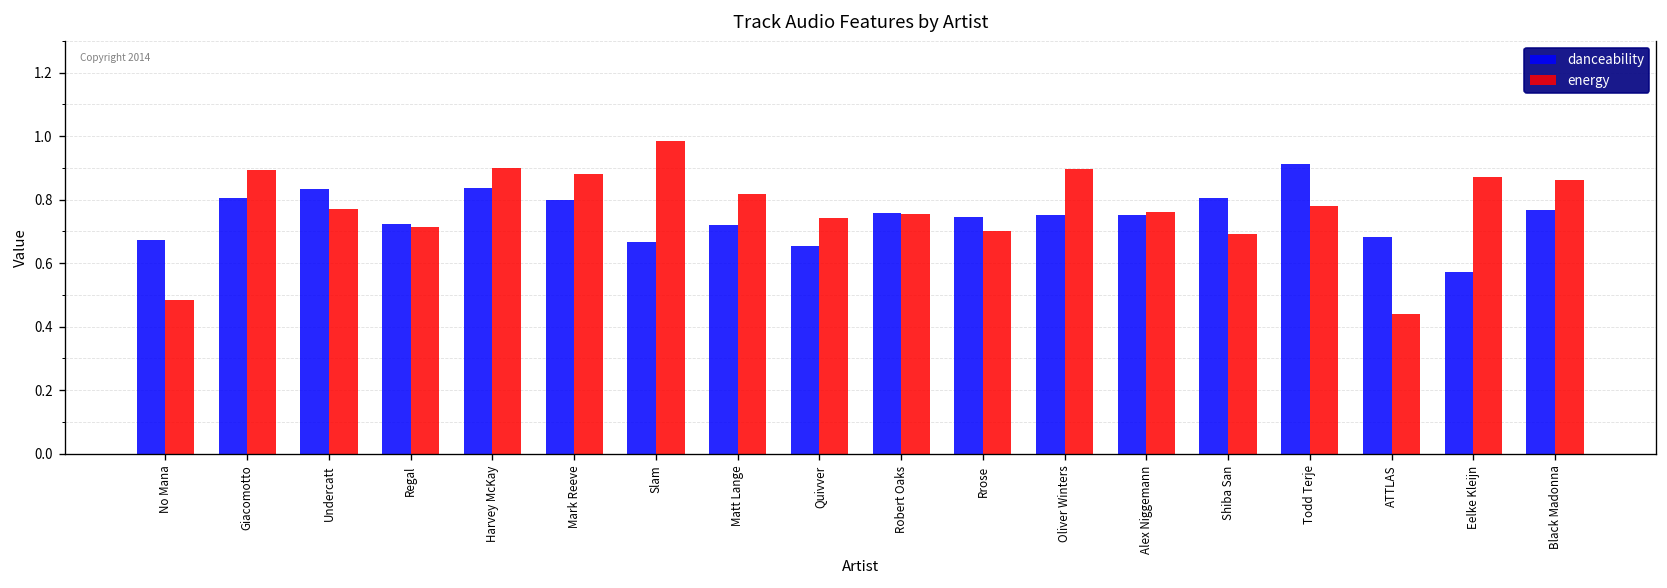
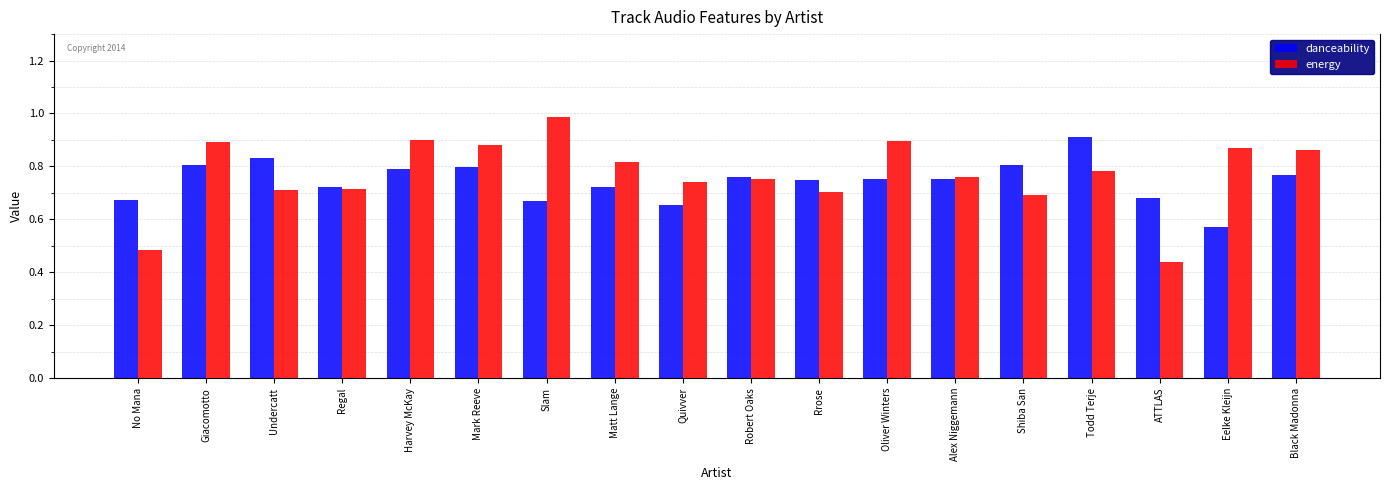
  {
    "danceability": {
      "No Mana": 0.67,
      "Giacomotto": 0.81,
      "Undercatt": 0.83,
      "Regal": 0.72,
-     "Harvey McKay": 0.84,
+     "Harvey McKay": 0.79,
      "Mark Reeve": 0.80,
      "Slam": 0.67,
      "Matt Lange": 0.72,
      "Quivver": 0.65,
      "Robert Oaks": 0.76,
      "Rrose": 0.75,
      "Oliver Winters": 0.75,
      "Alex Niggemann": 0.75,
      "Shiba San": 0.81,
      "Todd Terje": 0.91,
      "ATTLAS": 0.68,
      "Eelke Kleijn": 0.57,
      "Black Madonna": 0.77
    },
    "energy": {
      "No Mana": 0.48,
      "Giacomotto": 0.89,
-     "Undercatt": 0.77,
+     "Undercatt": 0.71,
      "Regal": 0.71,
      "Harvey McKay": 0.90,
      "Mark Reeve": 0.88,
      "Slam": 0.99,
      "Matt Lange": 0.82,
      "Quivver": 0.74,
      "Robert Oaks": 0.75,
      "Rrose": 0.70,
      "Oliver Winters": 0.90,
      "Alex Niggemann": 0.76,
      "Shiba San": 0.69,
      "Todd Terje": 0.78,
      "ATTLAS": 0.44,
      "Eelke Kleijn": 0.87,
      "Black Madonna": 0.86
    }
  }
